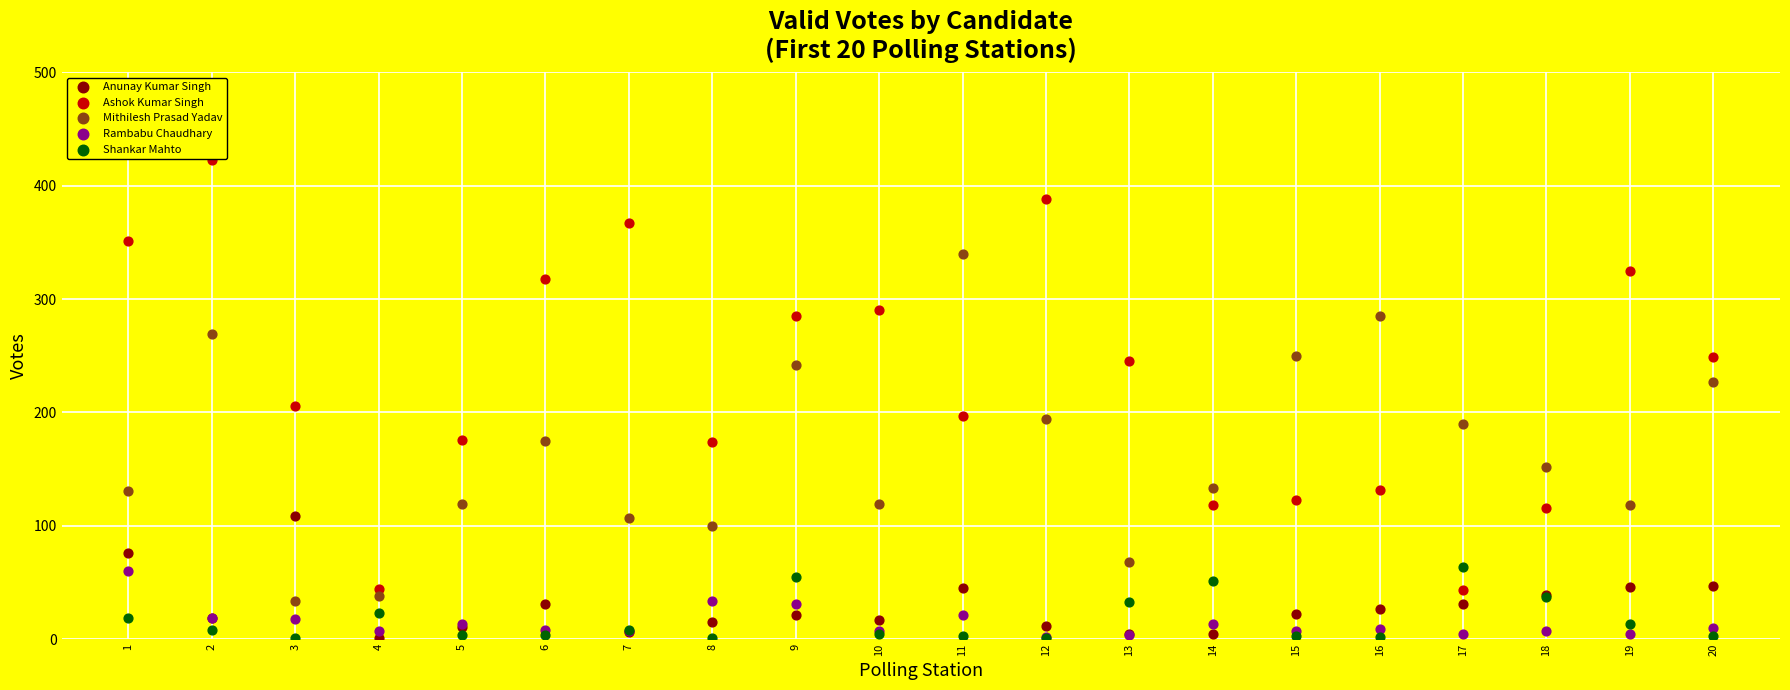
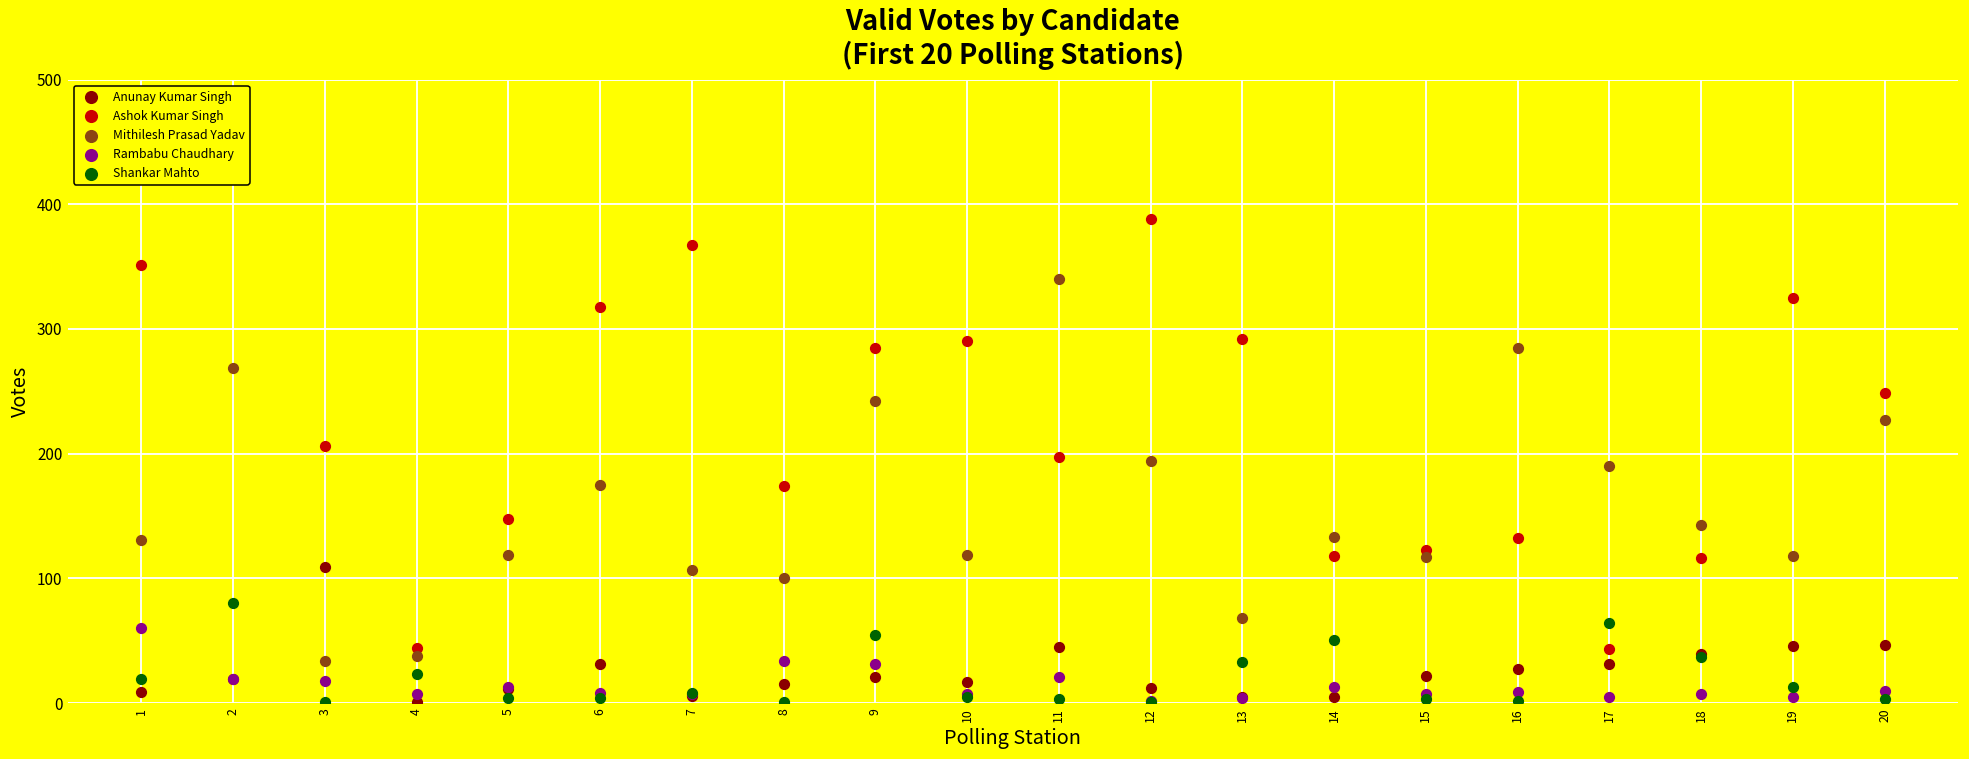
  {
    "Anunay Kumar Singh": {
-     "1": 76
+     "1": 9
    },
    "Ashok Kumar Singh": {
-     "5": 176,
-     "13": 245
+     "5": 148,
+     "13": 292
    },
    "Mithilesh Prasad Yadav": {
-     "15": 250,
-     "18": 152
+     "15": 117,
+     "18": 143
    },
    "Shankar Mahto": {
-     "2": 8
+     "2": 80
    }
  }
